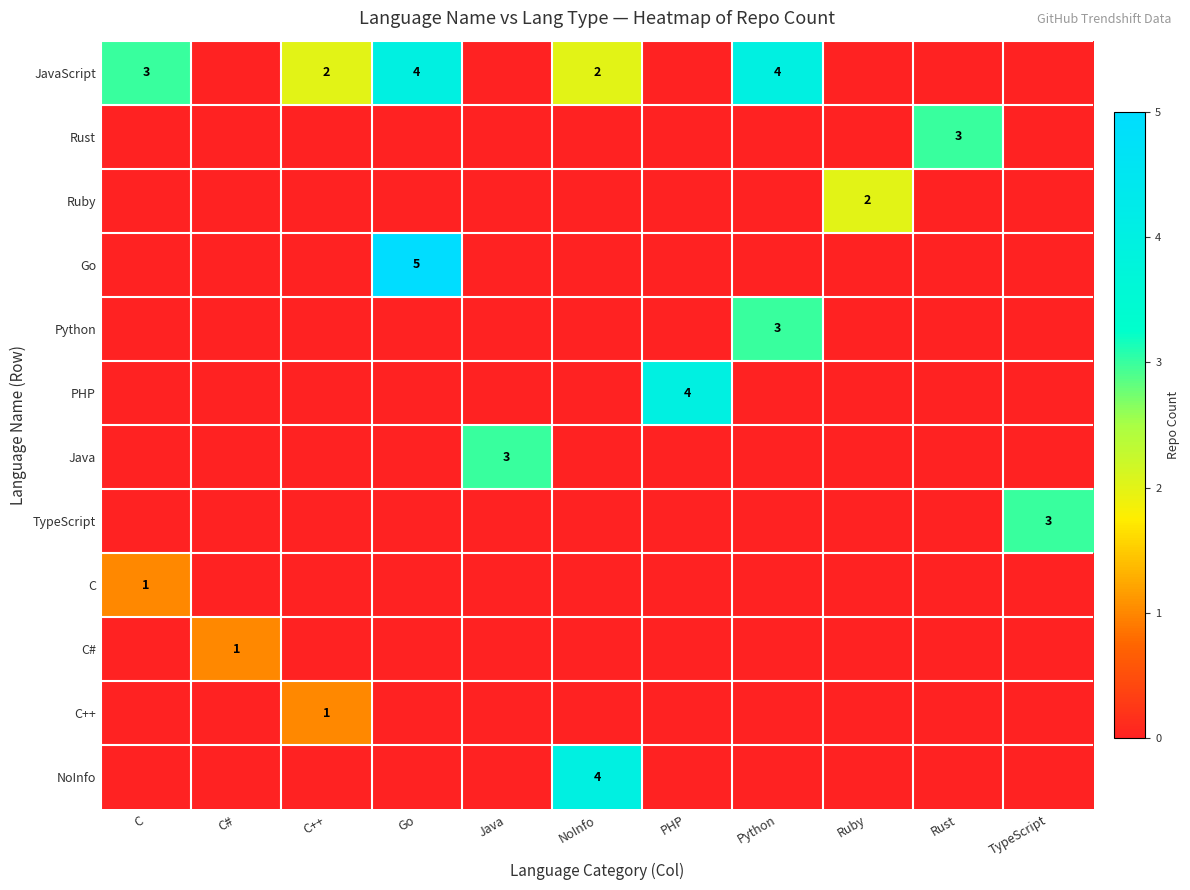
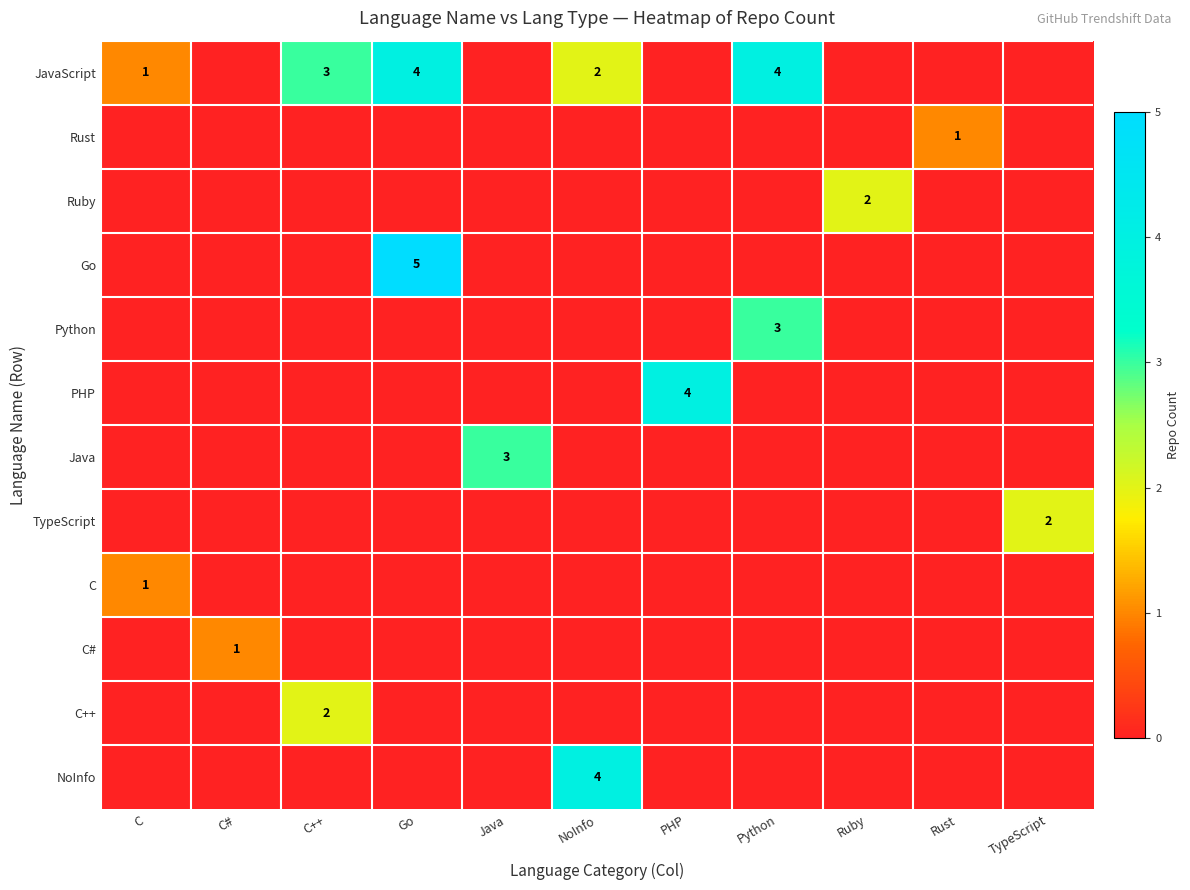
  {
    "JavaScript": {
-     "C": 3,
-     "C++": 2,
+     "C": 1,
+     "C++": 3,
      "Go": 4,
      "NoInfo": 2,
      "Python": 4
    },
    "Rust": {
-     "Rust": 3
+     "Rust": 1
    },
    "Ruby": {
      "Ruby": 2
    },
    "Go": {
      "Go": 5
    },
    "Python": {
      "Python": 3
    },
    "PHP": {
      "PHP": 4
    },
    "Java": {
      "Java": 3
    },
    "TypeScript": {
-     "TypeScript": 3
+     "TypeScript": 2
    },
    "C": {
      "C": 1
    },
    "C#": {
      "C#": 1
    },
    "C++": {
-     "C++": 1
+     "C++": 2
    },
    "NoInfo": {
      "NoInfo": 4
    }
  }
